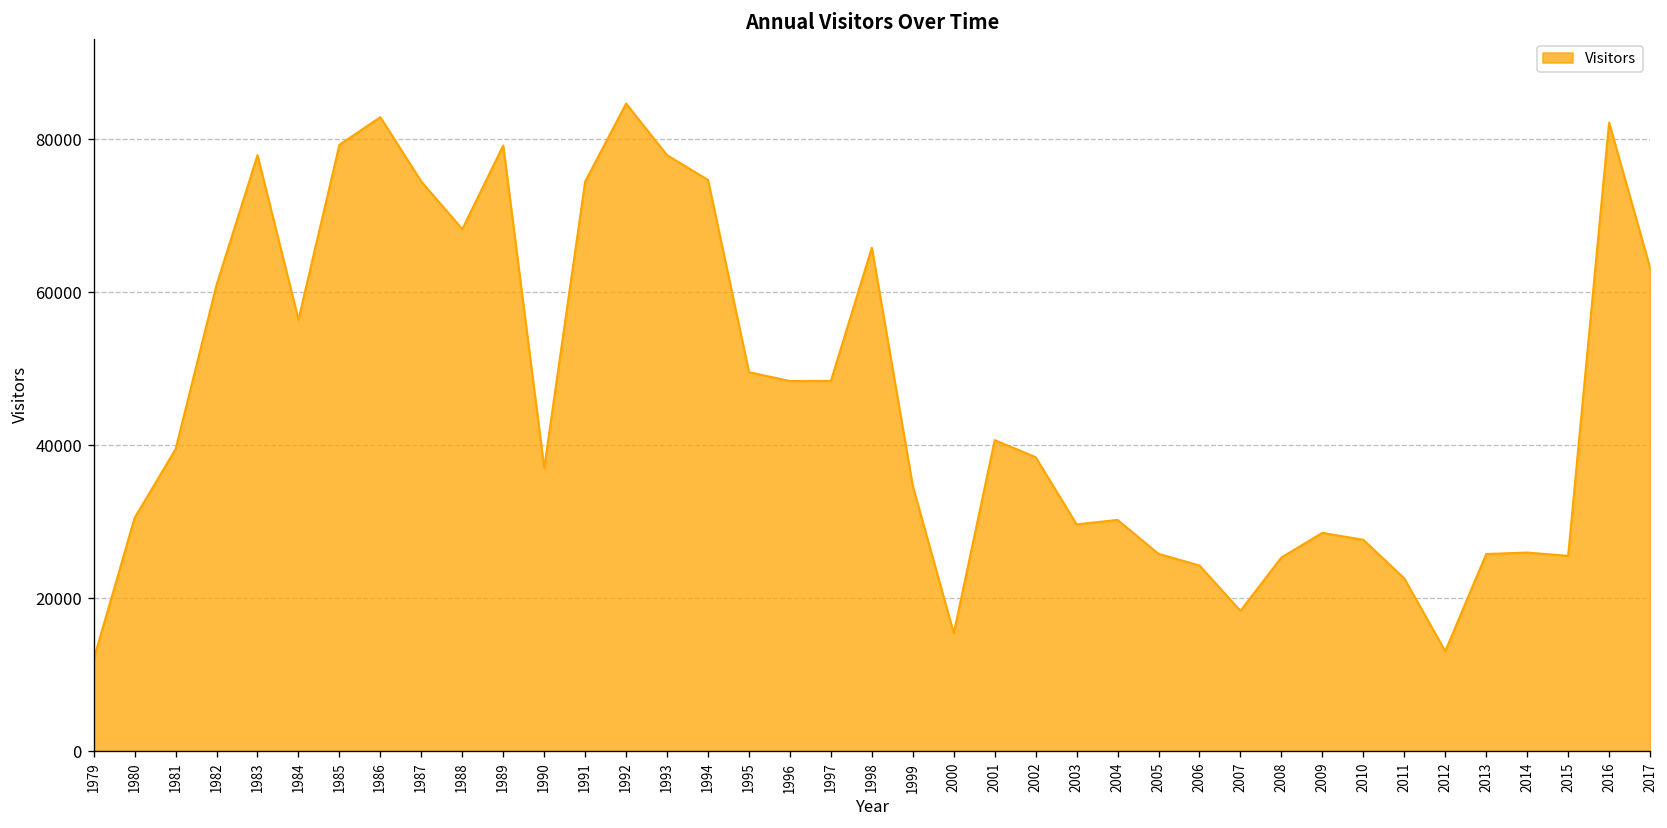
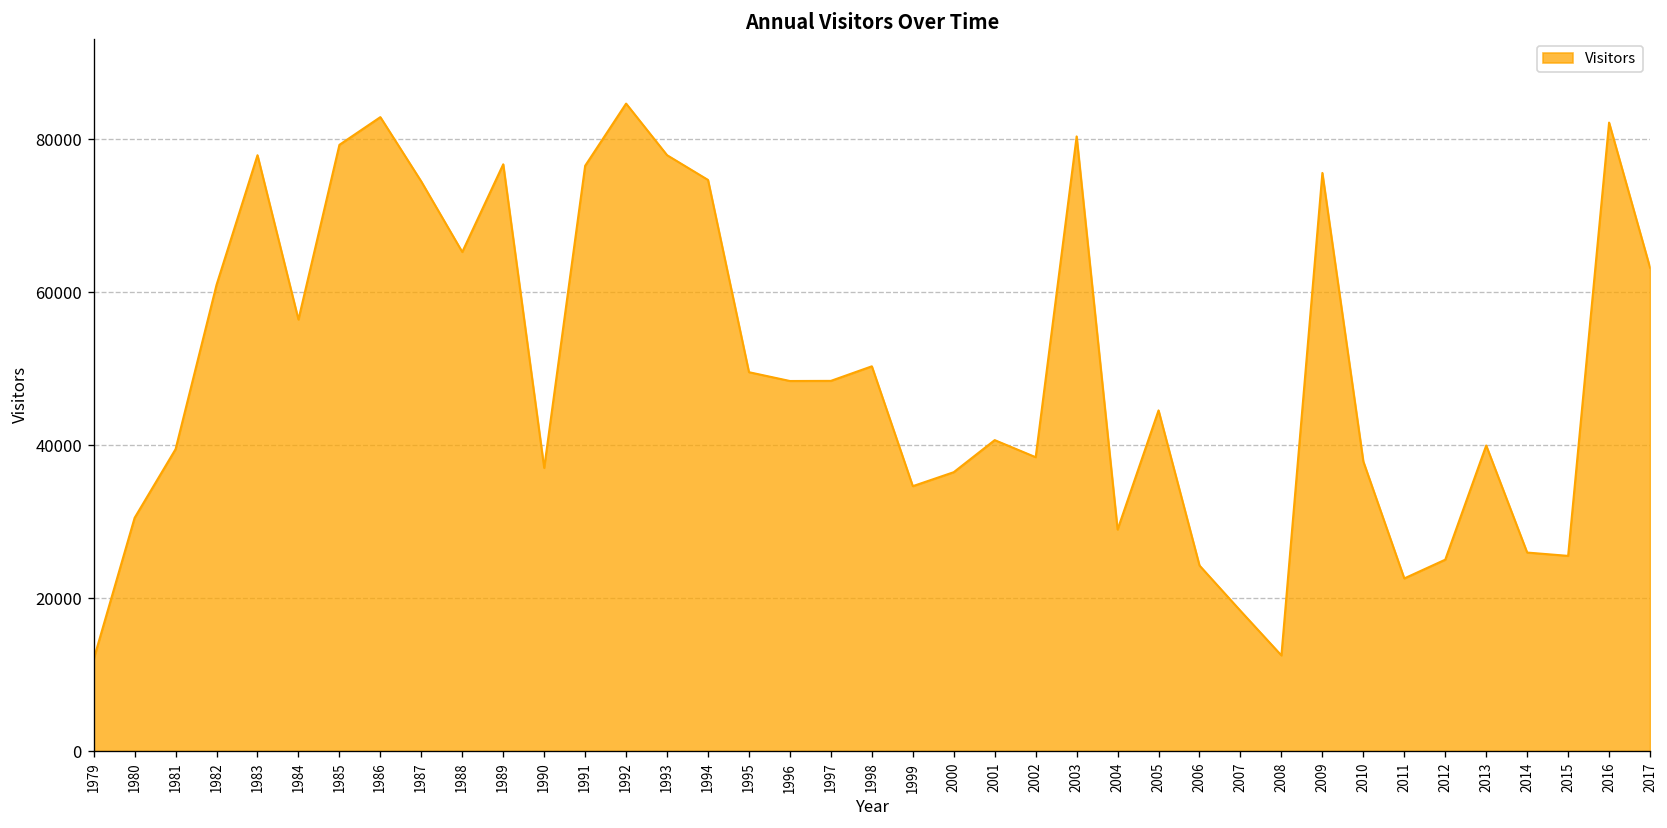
  {
    "1979": 12000,
    "1980": 31000,
    "1981": 39000,
    "1982": 61000,
    "1983": 78000,
    "1984": 56000,
    "1985": 79000,
    "1986": 83000,
    "1987": 74000,
-   "1988": 68000,
-   "1989": 79000,
+   "1988": 65000,
+   "1989": 77000,
    "1990": 37000,
-   "1991": 74000,
+   "1991": 77000,
    "1992": 85000,
    "1993": 78000,
    "1994": 75000,
    "1995": 50000,
    "1996": 48000,
    "1997": 48000,
-   "1998": 66000,
+   "1998": 50000,
    "1999": 35000,
-   "2000": 15000,
+   "2000": 36000,
    "2001": 41000,
    "2002": 38000,
-   "2003": 30000,
-   "2004": 30000,
-   "2005": 26000,
+   "2003": 80000,
+   "2004": 29000,
+   "2005": 45000,
    "2006": 24000,
    "2007": 18000,
-   "2008": 25000,
-   "2009": 29000,
-   "2010": 28000,
+   "2008": 13000,
+   "2009": 76000,
+   "2010": 38000,
    "2011": 23000,
-   "2012": 13000,
-   "2013": 26000,
+   "2012": 25000,
+   "2013": 40000,
    "2014": 26000,
    "2015": 26000,
    "2016": 82000,
    "2017": 63000
  }
